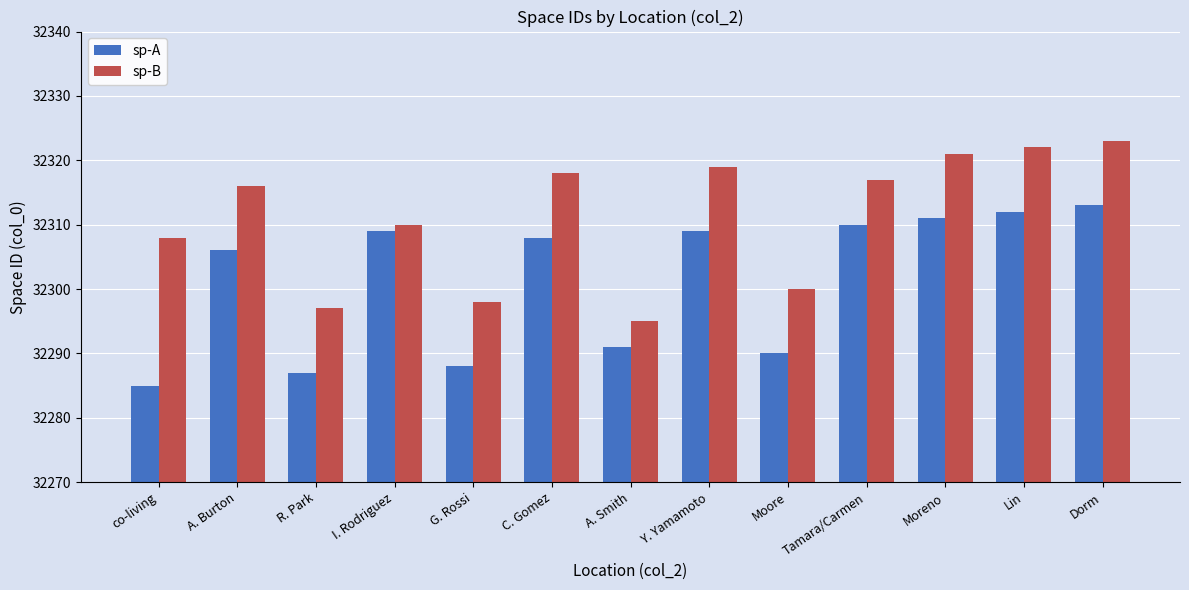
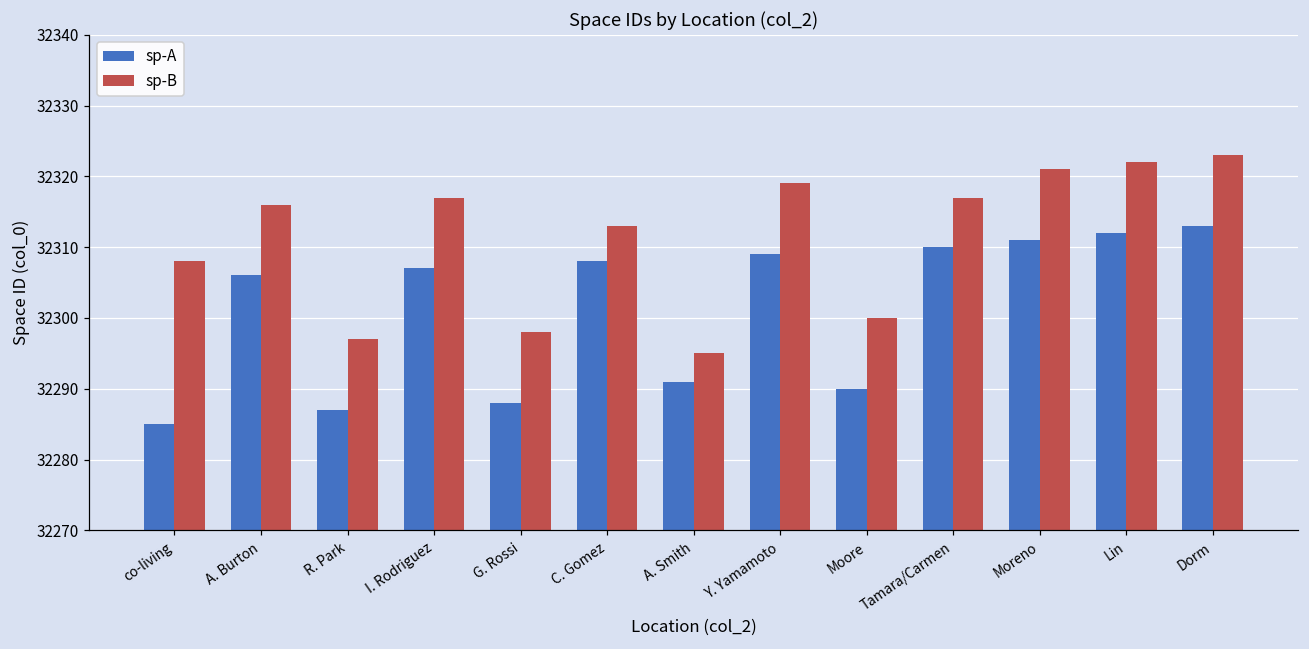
  {
    "sp-A": {
      "co-living": 32285,
      "A. Burton": 32306,
      "R. Park": 32287,
-     "I. Rodriguez": 32309,
+     "I. Rodriguez": 32307,
      "G. Rossi": 32288,
      "C. Gomez": 32308,
      "A. Smith": 32291,
      "Y. Yamamoto": 32309,
      "Moore": 32290,
      "Tamara/Carmen": 32310,
      "Moreno": 32311,
      "Lin": 32312,
      "Dorm": 32313
    },
    "sp-B": {
      "co-living": 32308,
      "A. Burton": 32316,
      "R. Park": 32297,
-     "I. Rodriguez": 32310,
+     "I. Rodriguez": 32317,
      "G. Rossi": 32298,
-     "C. Gomez": 32318,
+     "C. Gomez": 32313,
      "A. Smith": 32295,
      "Y. Yamamoto": 32319,
      "Moore": 32300,
      "Tamara/Carmen": 32317,
      "Moreno": 32321,
      "Lin": 32322,
      "Dorm": 32323
    }
  }
